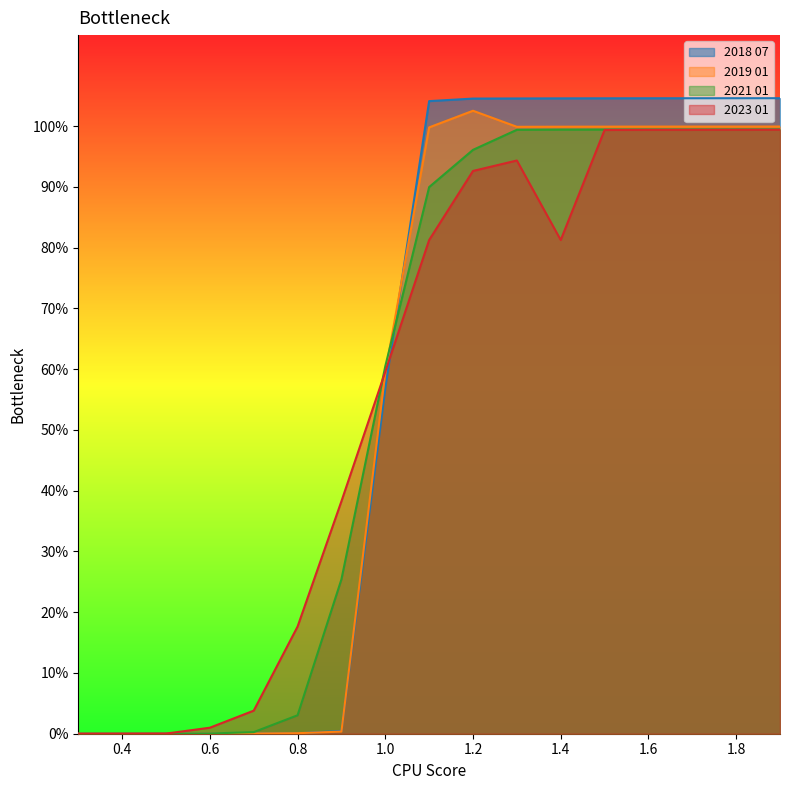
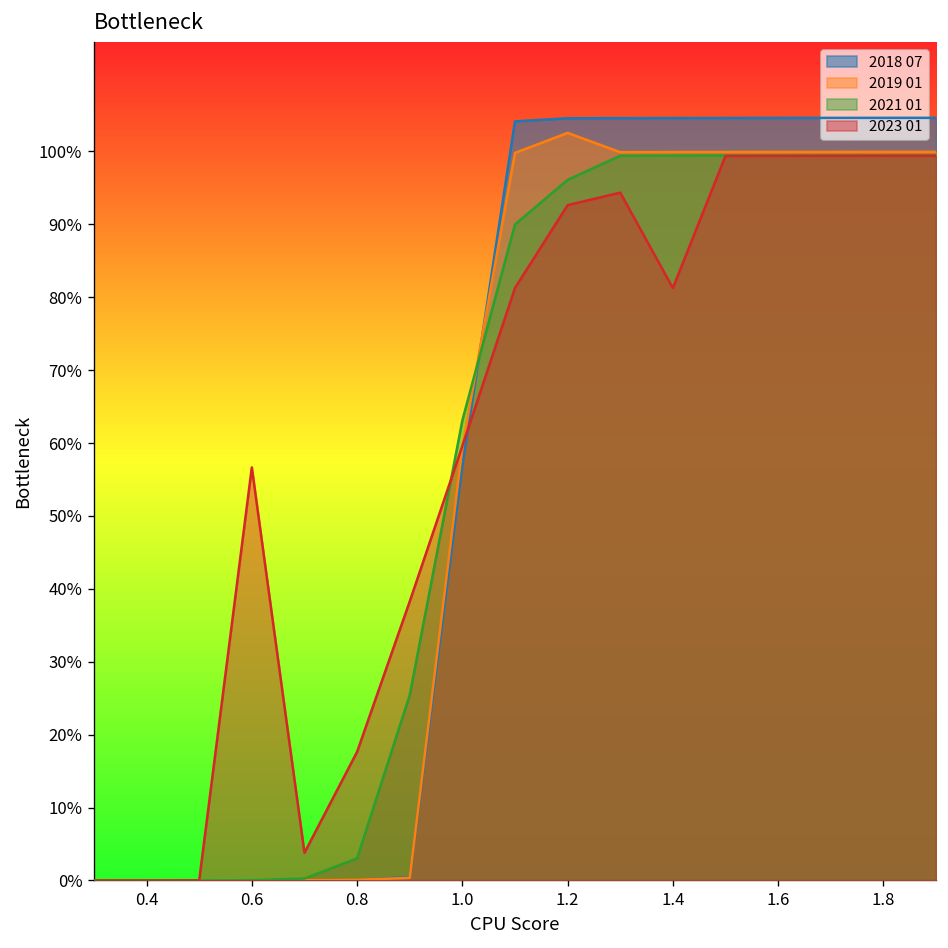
  {
    "2018 07": {
      "1.0": "57%",
      "1.2": "105%",
      "1.4": "105%",
      "1.6": "105%"
    },
    "2019 01": {
      "1.2": "103%",
      "1.4": "100%",
      "1.6": "100%",
      "1.8": "100%"
    },
    "2021 01": {
      "0.8": "3%",
-     "1.0": "60%",
+     "1.0": "63%",
      "1.2": "96%",
      "1.4": "99%"
    },
    "2023 01": {
-     "0.6": "1%",
+     "0.6": "57%",
      "0.8": "18%",
      "1.2": "93%",
      "1.4": "81%"
    }
  }
